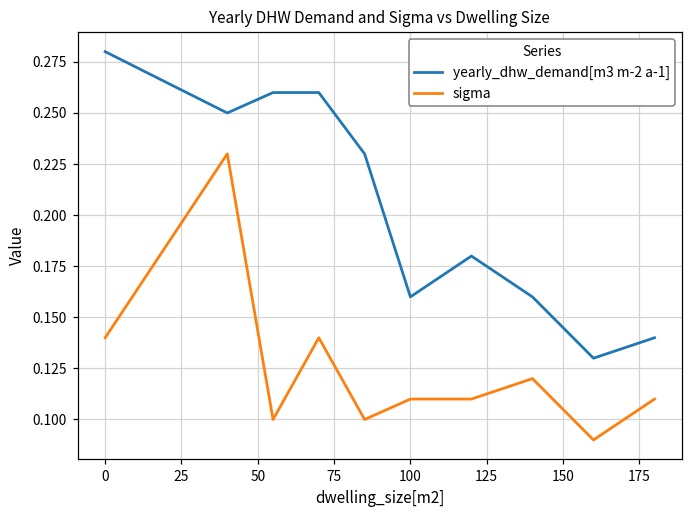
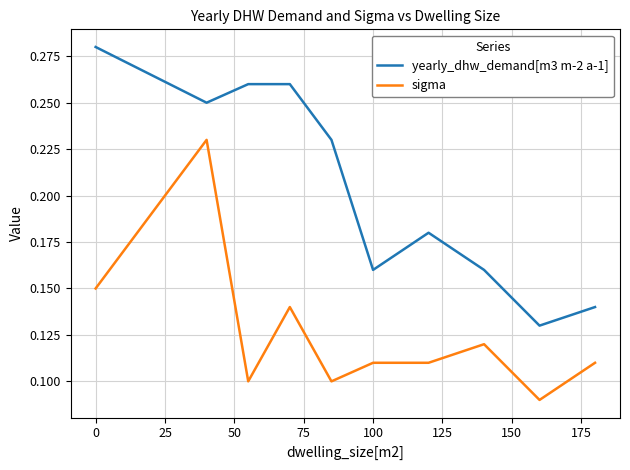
  {
    "yearly_dhw_demand[m3 m-2 a-1]": {
      "0": 0.28,
      "100": 0.16
    },
    "sigma": {
-     "0": 0.14,
+     "0": 0.15,
      "100": 0.11
    }
  }
